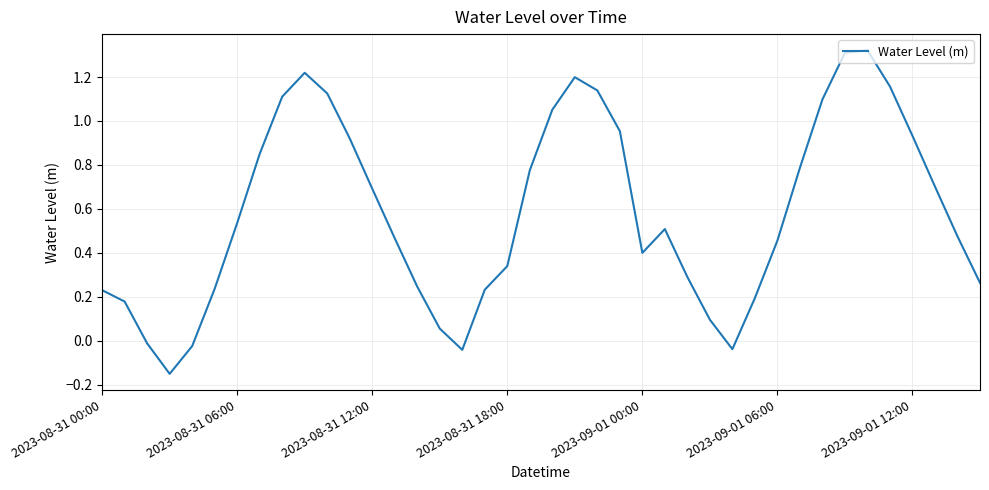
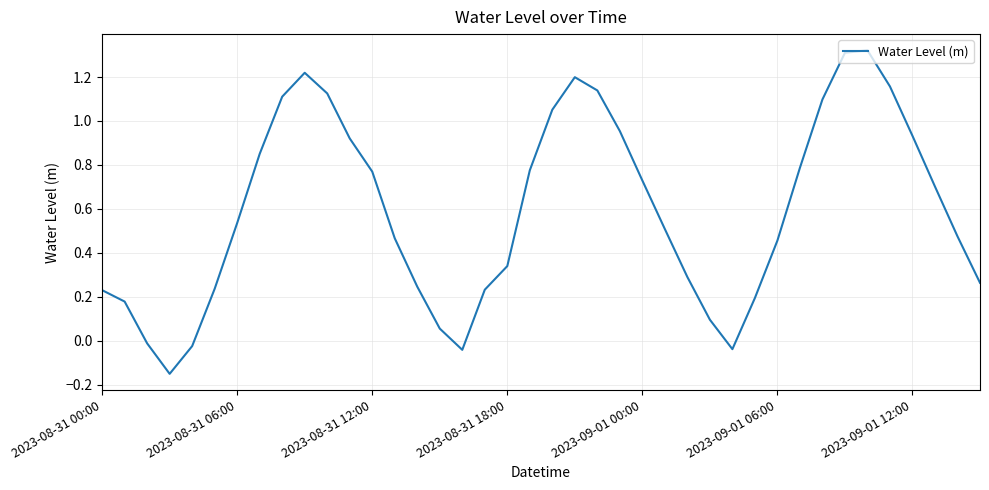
  {
    "2023-08-31 00:00": 0.23,
    "2023-08-31 06:00": 0.54,
-   "2023-08-31 12:00": 0.69,
+   "2023-08-31 12:00": 0.77,
    "2023-08-31 18:00": 0.34,
-   "2023-09-01 00:00": 0.40,
+   "2023-09-01 00:00": 0.73,
    "2023-09-01 06:00": 0.46,
    "2023-09-01 12:00": 0.93
  }
